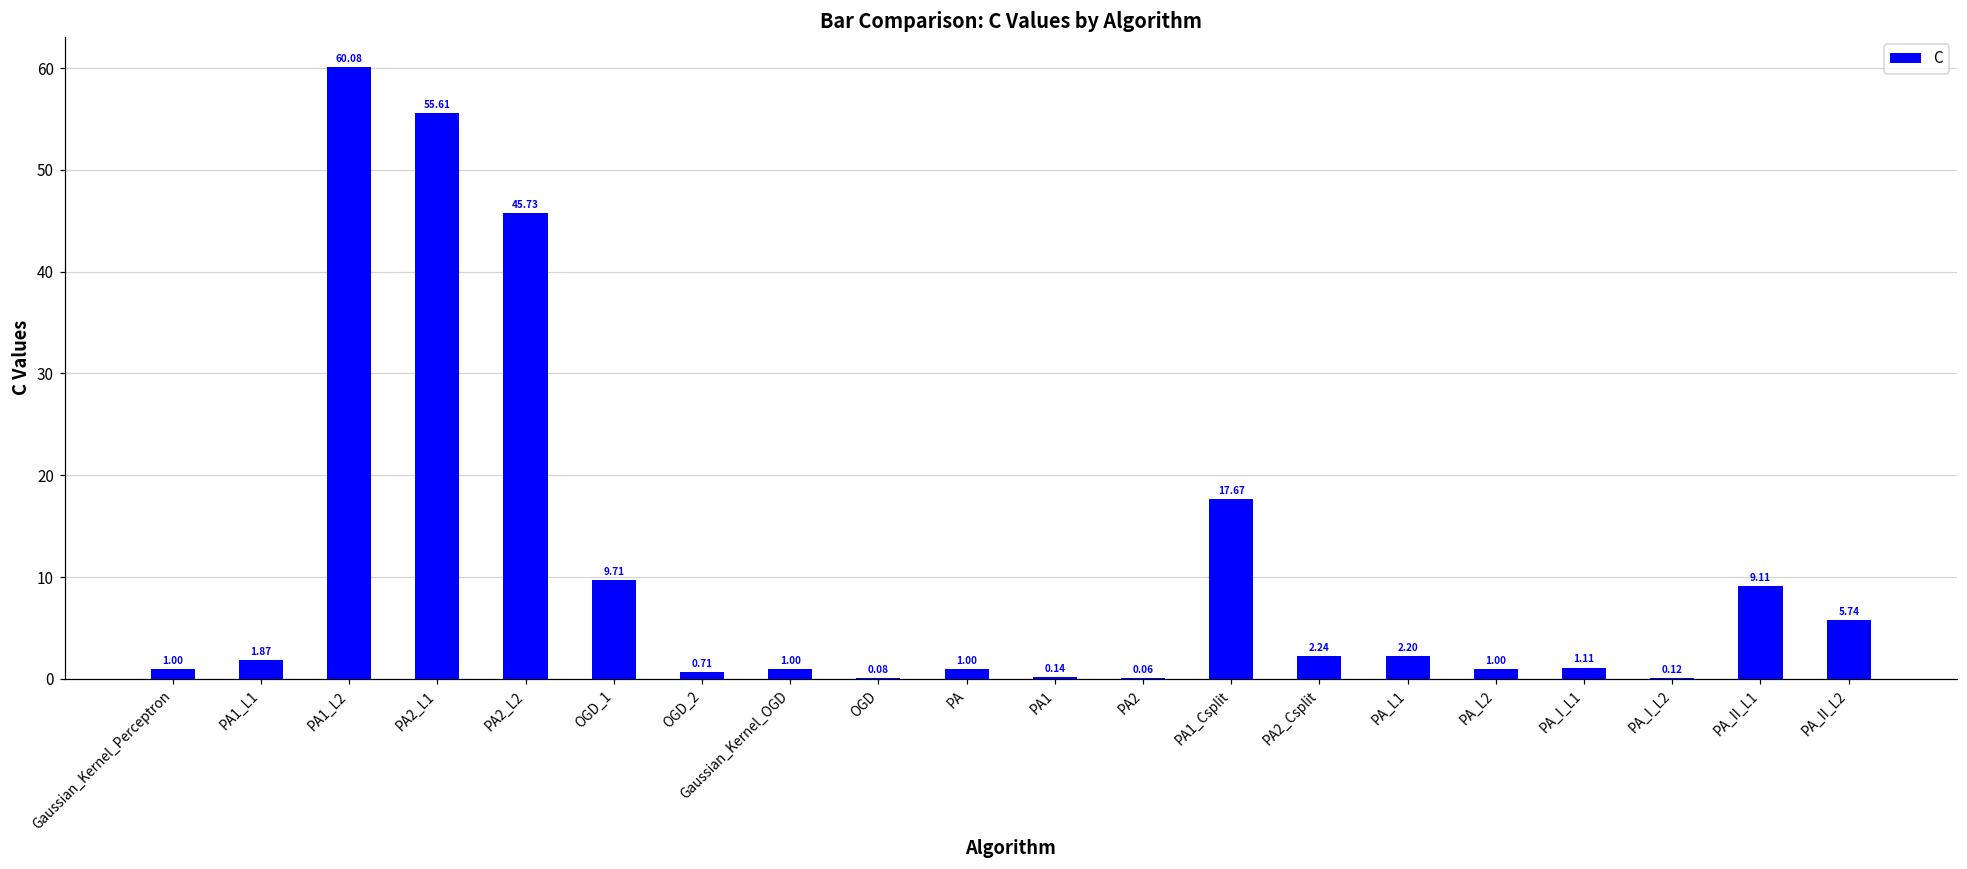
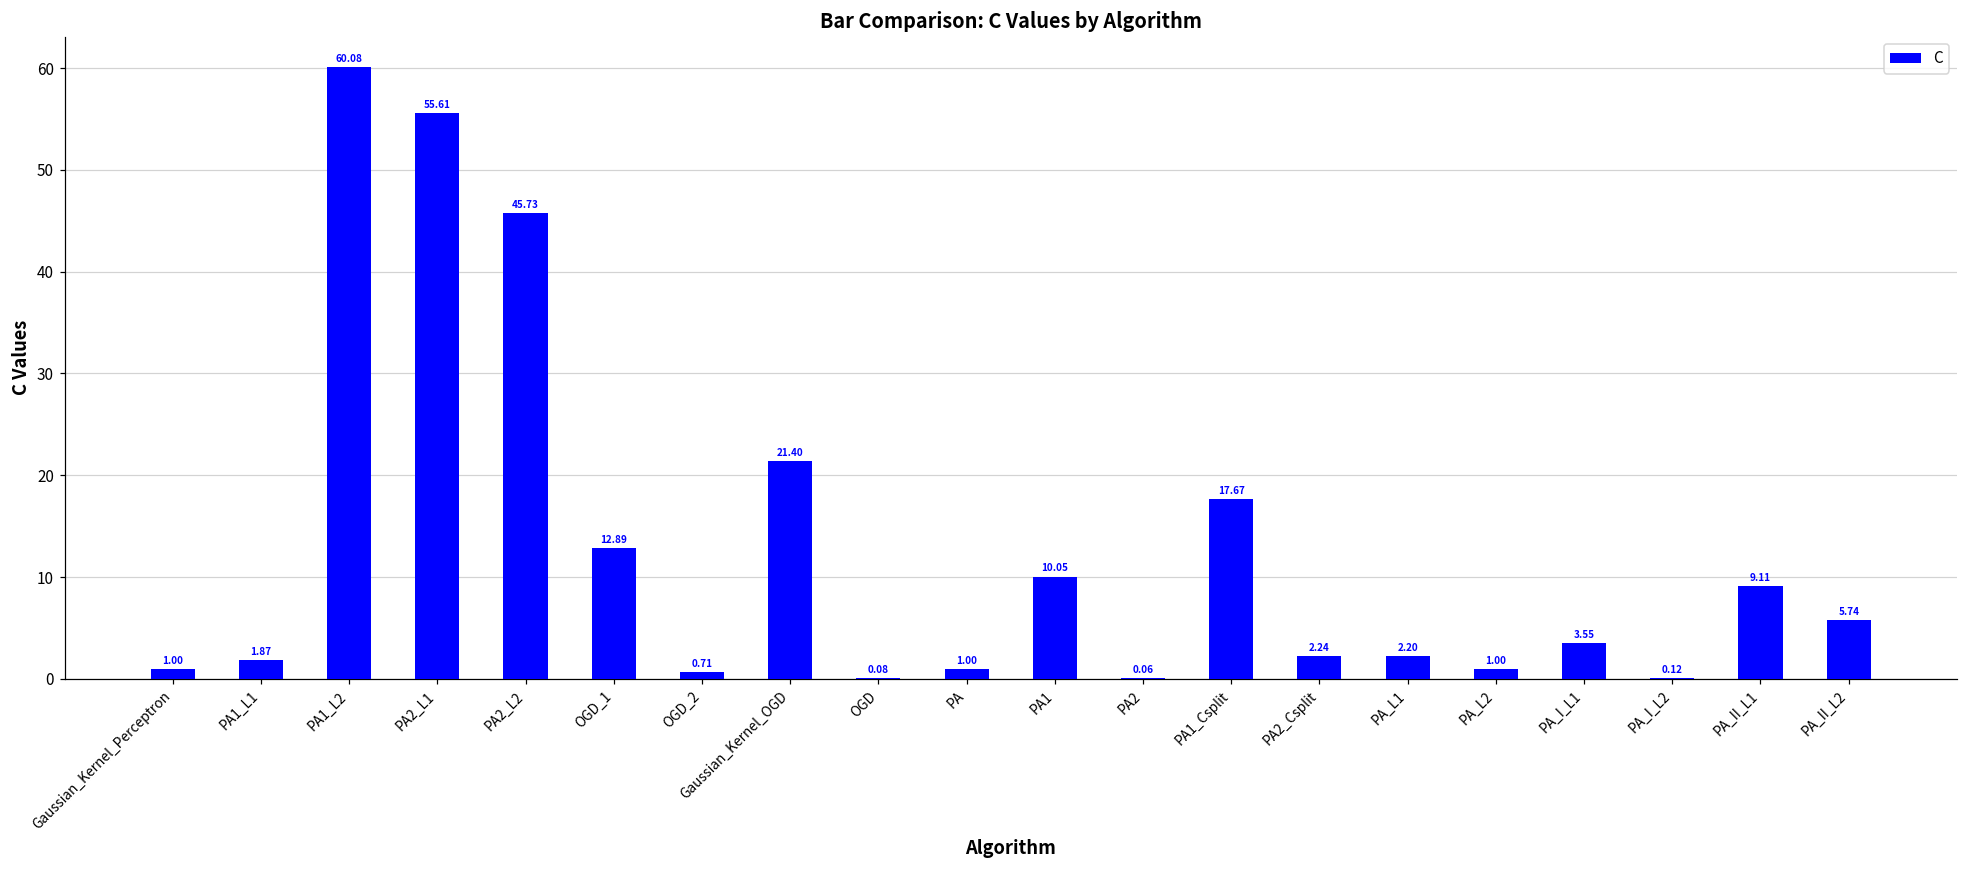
  {
    "Gaussian_Kernel_Perceptron": 1.00,
    "PA1_L1": 1.87,
    "PA1_L2": 60.08,
    "PA2_L1": 55.61,
    "PA2_L2": 45.73,
-   "OGD_1": 9.71,
+   "OGD_1": 12.89,
    "OGD_2": 0.71,
-   "Gaussian_Kernel_OGD": 1.00,
+   "Gaussian_Kernel_OGD": 21.40,
    "OGD": 0.08,
    "PA": 1.00,
-   "PA1": 0.14,
+   "PA1": 10.05,
    "PA2": 0.06,
    "PA1_Csplit": 17.67,
    "PA2_Csplit": 2.24,
    "PA_L1": 2.20,
    "PA_L2": 1.00,
-   "PA_I_L1": 1.11,
+   "PA_I_L1": 3.55,
    "PA_I_L2": 0.12,
    "PA_II_L1": 9.11,
    "PA_II_L2": 5.74
  }
